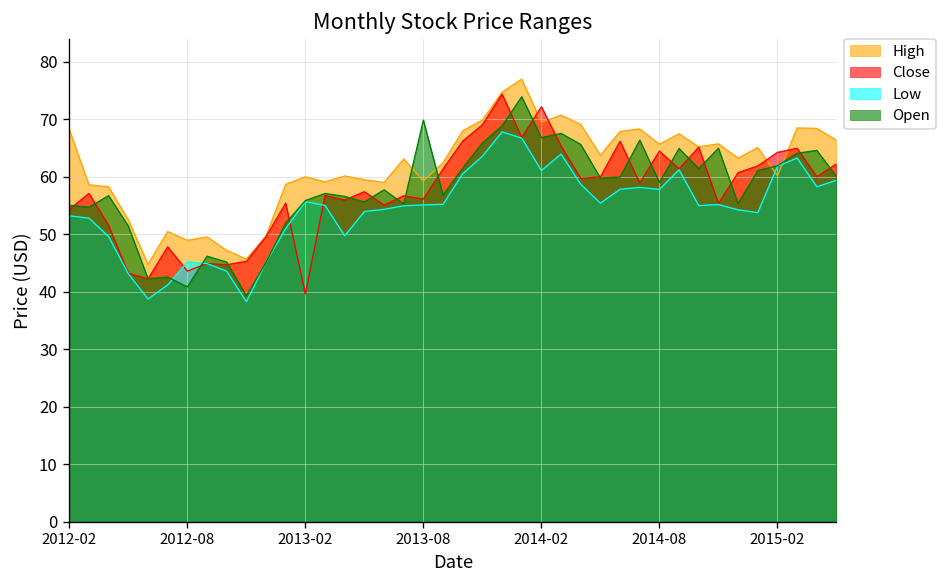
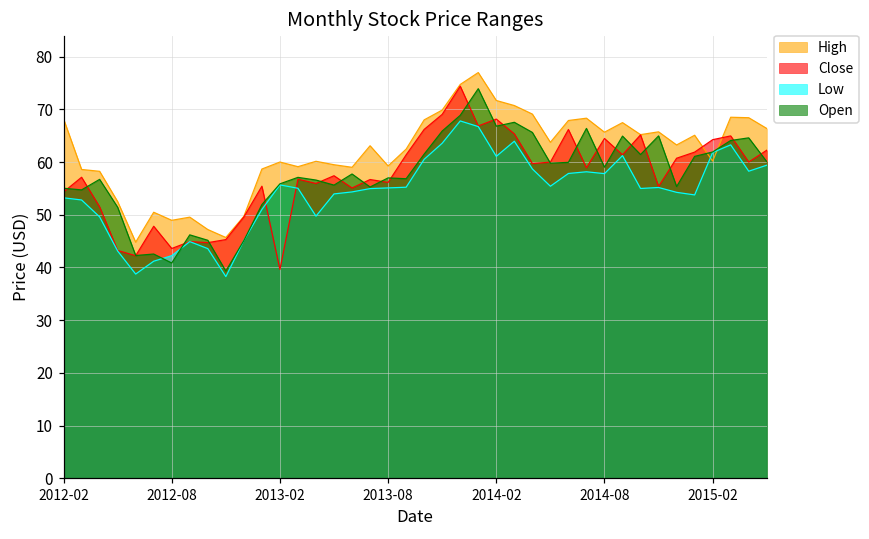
  {
    "High": {
      "2012-02": 68,
      "2012-08": 49,
      "2013-02": 60,
      "2013-08": 59,
-     "2014-02": 69,
+     "2014-02": 72,
      "2014-08": 66,
      "2015-02": 60
    },
    "Close": {
      "2012-02": 54,
      "2012-08": 44,
      "2013-02": 40,
      "2013-08": 56,
-     "2014-02": 72,
+     "2014-02": 68,
      "2014-08": 64,
      "2015-02": 64
    },
    "Low": {
      "2012-02": 53,
-     "2012-08": 45,
+     "2012-08": 42,
      "2013-08": 55,
      "2014-02": 61,
      "2014-08": 58
    },
    "Open": {
      "2012-02": 55,
      "2012-08": 41,
-     "2013-08": 70,
+     "2013-08": 57,
      "2014-02": 67,
      "2014-08": 59
    }
  }
